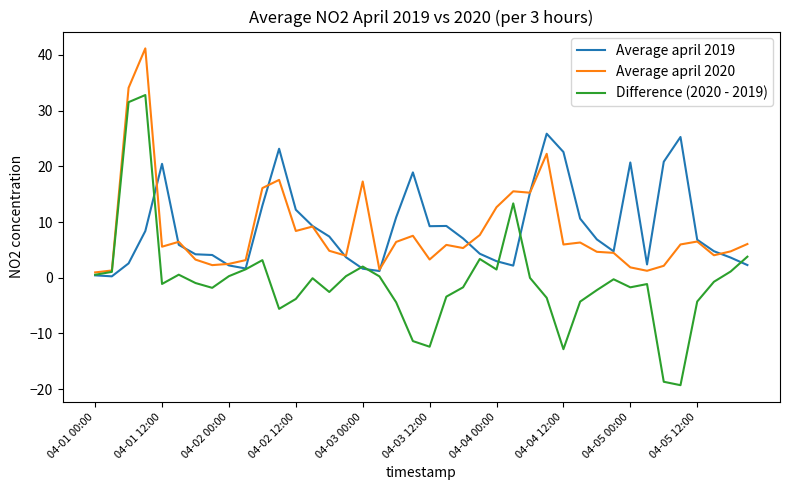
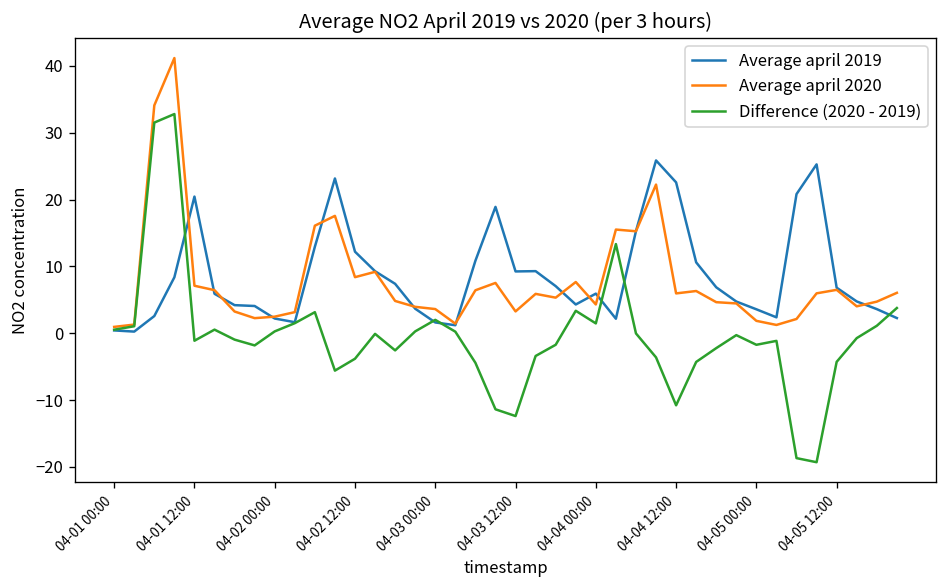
  {
    "Average april 2019": {
      "04-01 12:00": 20,
      "04-02 12:00": 12,
      "04-03 12:00": 9,
-     "04-04 00:00": 3,
+     "04-04 00:00": 6,
      "04-04 12:00": 23,
-     "04-05 00:00": 21
+     "04-05 00:00": 4
    },
    "Average april 2020": {
-     "04-01 12:00": 6,
+     "04-01 12:00": 7,
      "04-02 12:00": 8,
-     "04-03 00:00": 17,
+     "04-03 00:00": 4,
      "04-03 12:00": 3,
-     "04-04 00:00": 13,
+     "04-04 00:00": 4,
      "04-04 12:00": 6,
      "04-05 00:00": 2
    },
    "Difference (2020 - 2019)": {
      "04-01 12:00": -1,
      "04-02 00:00": 0,
      "04-02 12:00": -4,
      "04-03 12:00": -12,
      "04-04 00:00": 1,
-     "04-04 12:00": -13,
+     "04-04 12:00": -11,
      "04-05 00:00": -2,
      "04-05 12:00": -4
    }
  }
